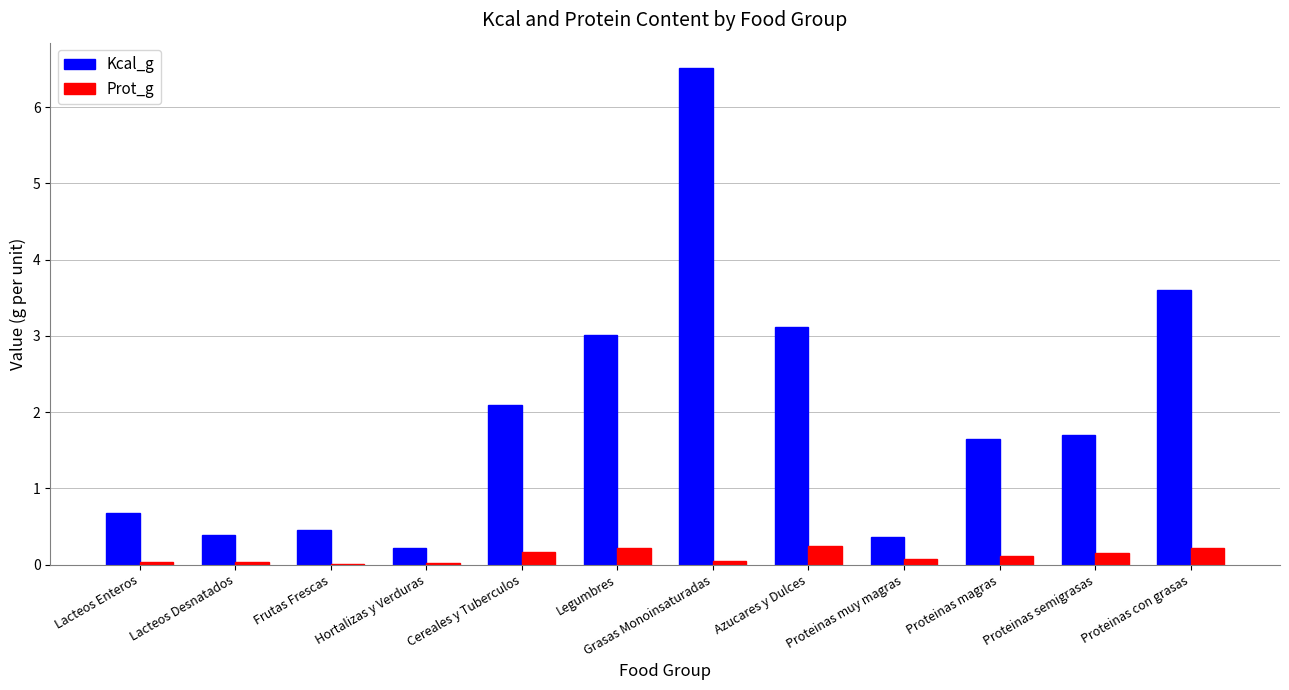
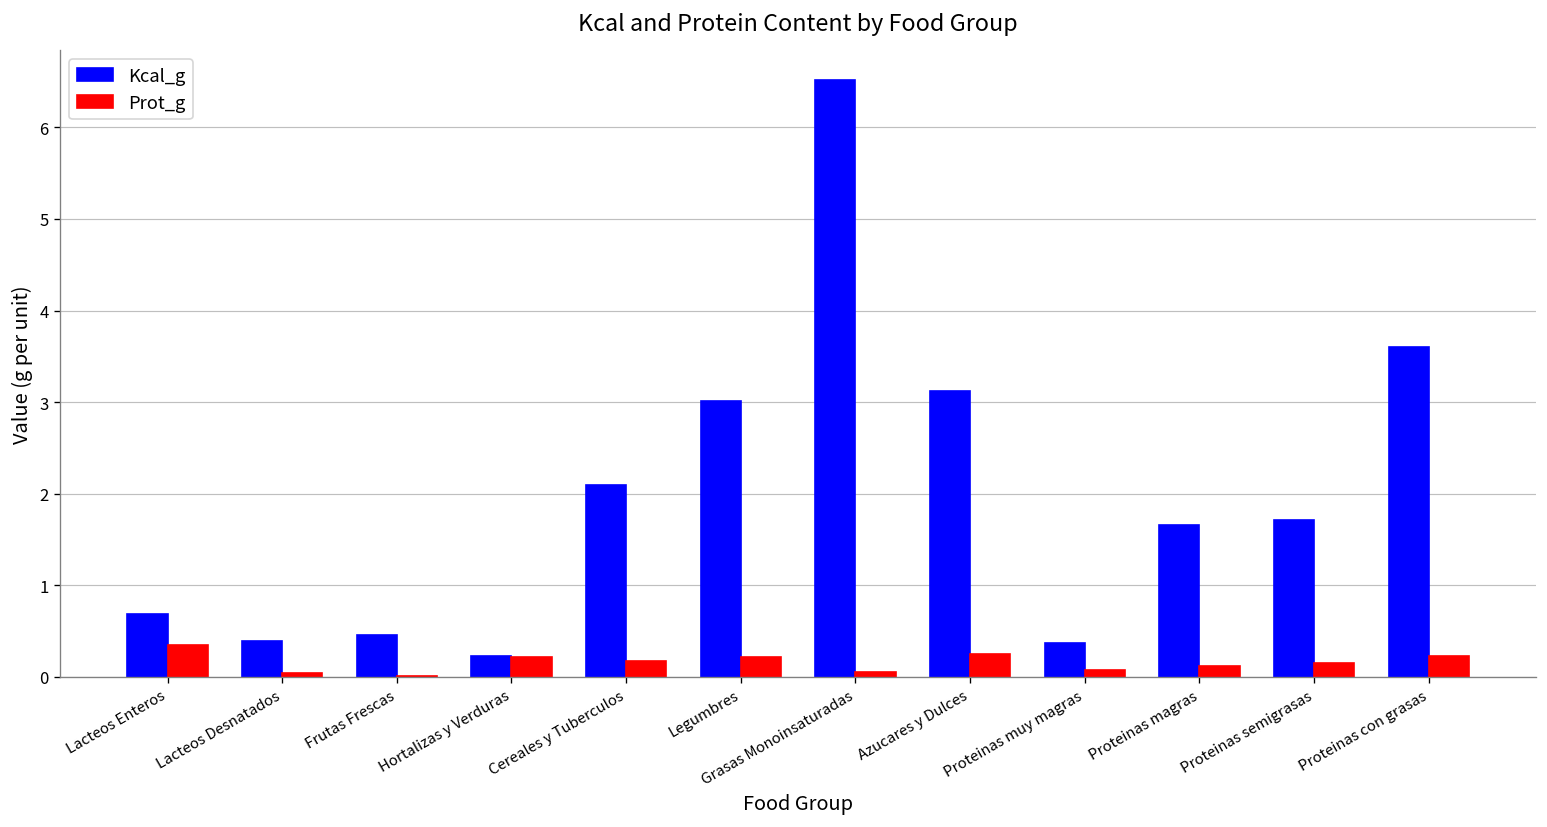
  {
    "Kcal_g": {
      "Lacteos Enteros": 0.7,
      "Lacteos Desnatados": 0.4,
      "Frutas Frescas": 0.5,
      "Hortalizas y Verduras": 0.2,
      "Cereales y Tuberculos": 2.1,
      "Legumbres": 3.0,
      "Grasas Monoinsaturadas": 6.5,
      "Azucares y Dulces": 3.1,
      "Proteinas muy magras": 0.4,
      "Proteinas magras": 1.7,
      "Proteinas semigrasas": 1.7,
      "Proteinas con grasas": 3.6
    },
    "Prot_g": {
-     "Lacteos Enteros": 0.0,
+     "Lacteos Enteros": 0.3,
      "Lacteos Desnatados": 0.0,
-     "Hortalizas y Verduras": 0.0,
+     "Hortalizas y Verduras": 0.2,
      "Cereales y Tuberculos": 0.2,
      "Legumbres": 0.2,
      "Grasas Monoinsaturadas": 0.1,
      "Azucares y Dulces": 0.3,
      "Proteinas muy magras": 0.1,
      "Proteinas magras": 0.1,
      "Proteinas semigrasas": 0.2,
      "Proteinas con grasas": 0.2
    }
  }
